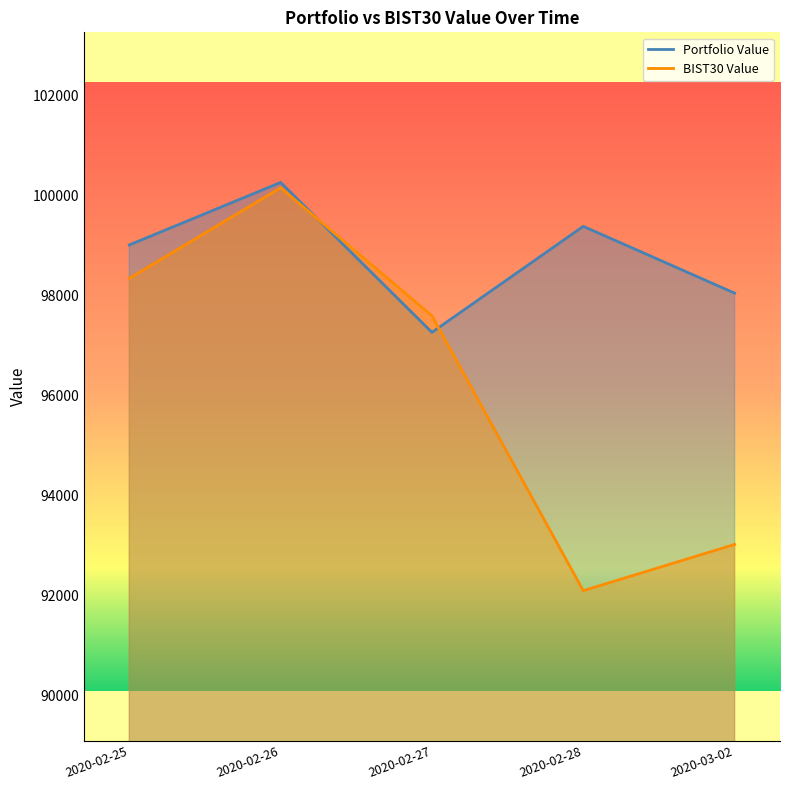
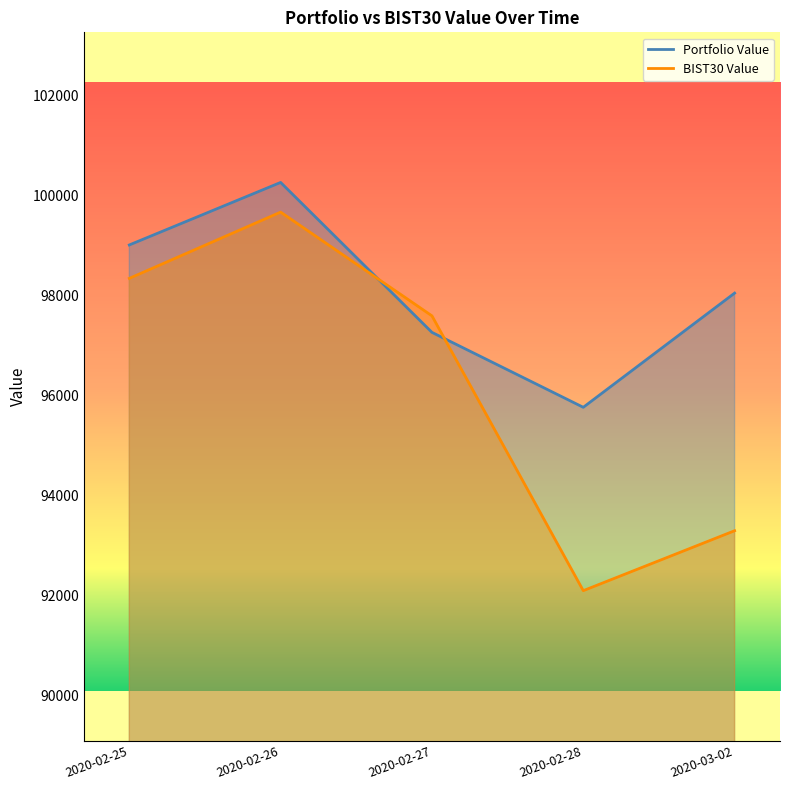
  {
    "Portfolio Value": {
      "2020-02-25": 99000,
      "2020-02-26": 100300,
      "2020-02-27": 97300,
-     "2020-02-28": 99400,
+     "2020-02-28": 95800,
      "2020-03-02": 98000
    },
    "BIST30 Value": {
      "2020-02-25": 98300,
-     "2020-02-26": 100200,
+     "2020-02-26": 99700,
      "2020-02-27": 97600,
      "2020-02-28": 92100,
-     "2020-03-02": 93000
+     "2020-03-02": 93300
    }
  }
